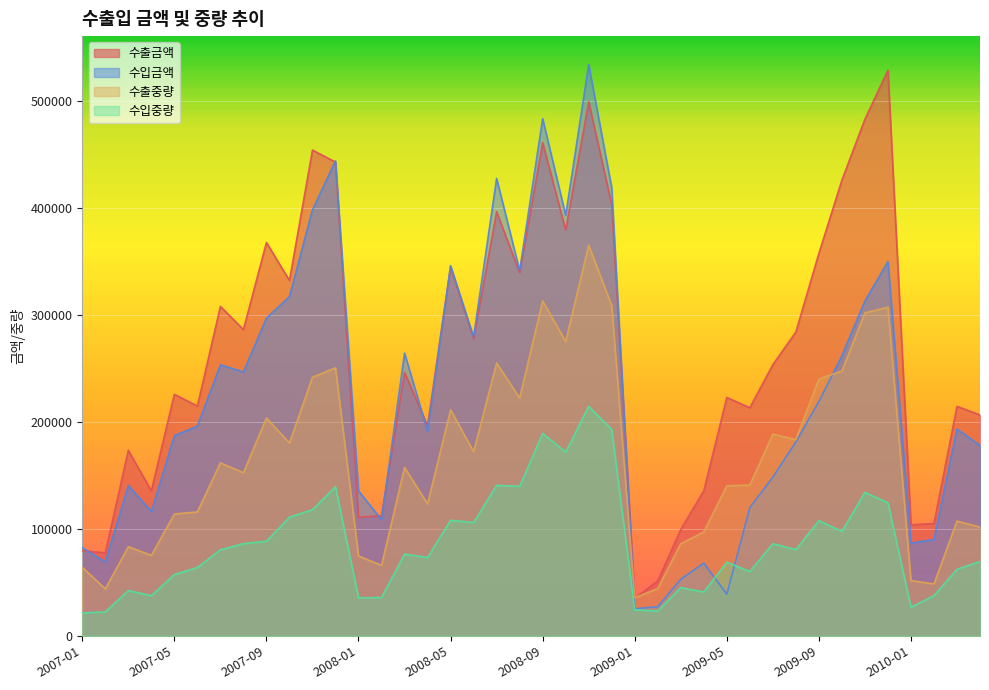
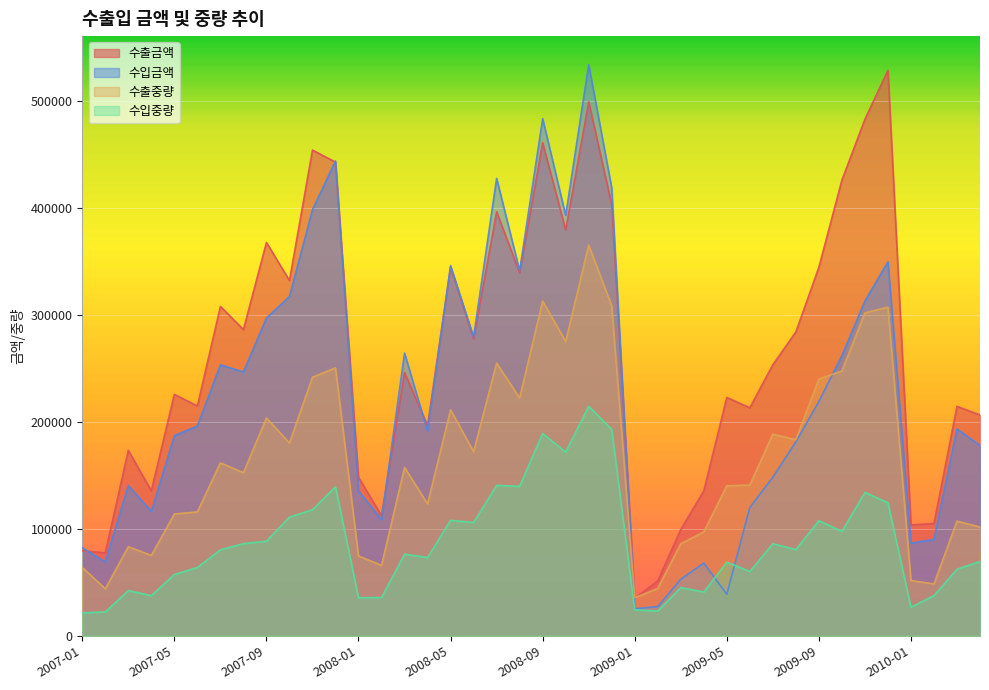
  {
    "수출금액": {
      "2007-01": 80000,
      "2007-05": 226000,
      "2007-09": 367000,
-     "2008-01": 111000,
+     "2008-01": 148000,
      "2008-09": 461000,
      "2009-05": 223000,
-     "2009-09": 357000,
+     "2009-09": 344000,
      "2010-01": 104000
    },
    "수입금액": {
      "2007-01": 82000,
      "2007-05": 187000,
      "2007-09": 297000,
      "2008-01": 135000,
      "2008-09": 483000,
      "2009-05": 39000,
      "2009-09": 219000,
      "2010-01": 87000
    },
    "수출중량": {
      "2007-01": 64000,
      "2007-05": 114000,
      "2007-09": 204000,
      "2008-01": 75000,
      "2008-05": 211000,
      "2008-09": 313000,
      "2009-05": 140000,
      "2009-09": 240000,
      "2010-01": 52000
    },
    "수입중량": {
      "2007-01": 21000,
      "2007-05": 57000,
      "2007-09": 88000,
      "2008-01": 36000,
      "2008-05": 108000,
      "2008-09": 189000,
      "2009-05": 69000,
      "2009-09": 108000,
      "2010-01": 27000
    }
  }
